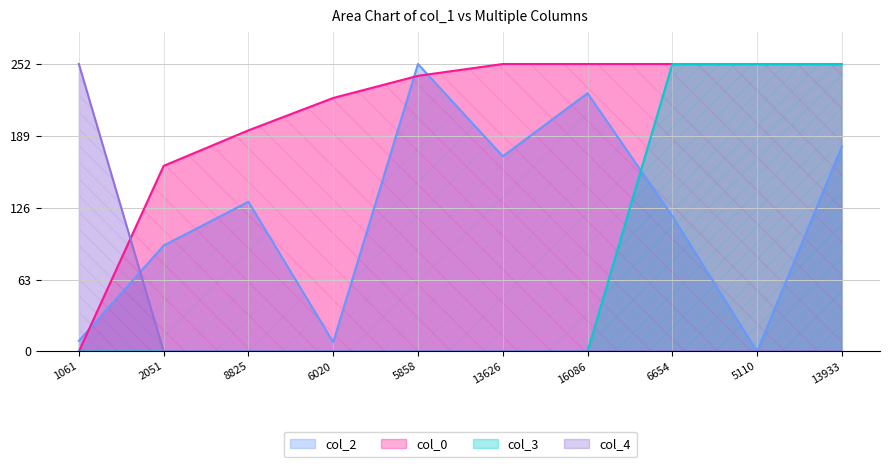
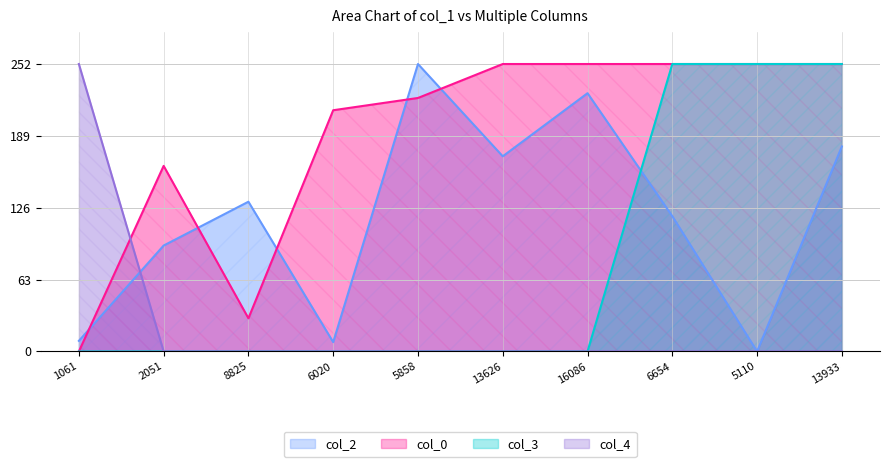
  {
    "col_0": {
      "2051": 163,
-     "8825": 194,
-     "6020": 222,
-     "5858": 242,
+     "8825": 29,
+     "6020": 211,
+     "5858": 222,
      "13626": 252,
      "16086": 252
    }
  }
